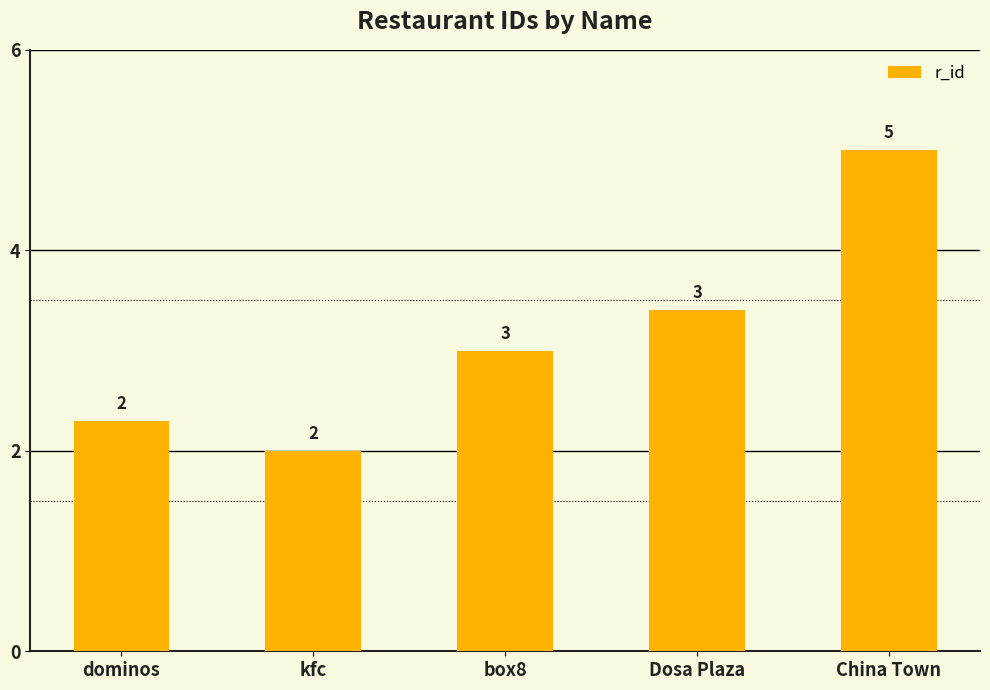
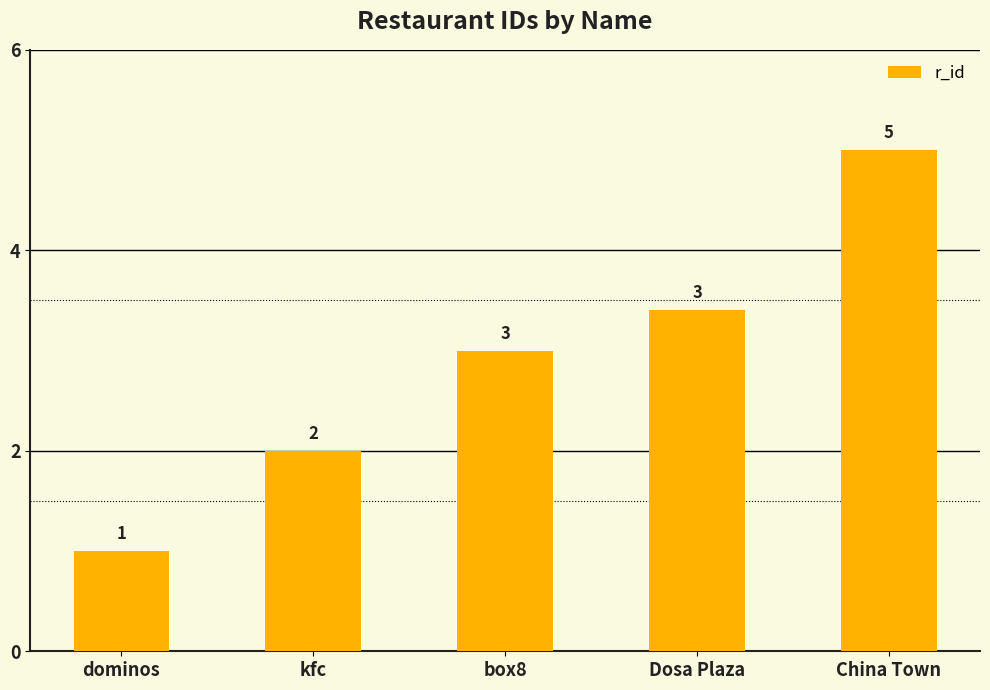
  {
-   "dominos": 2,
+   "dominos": 1,
    "kfc": 2,
    "box8": 3,
    "Dosa Plaza": 3,
    "China Town": 5
  }
